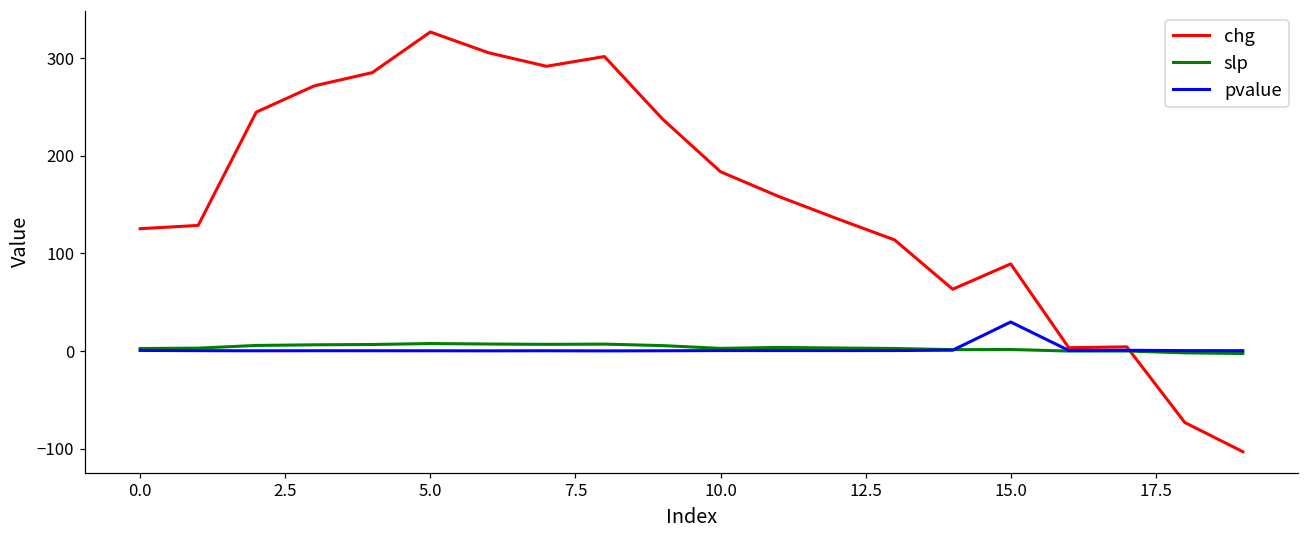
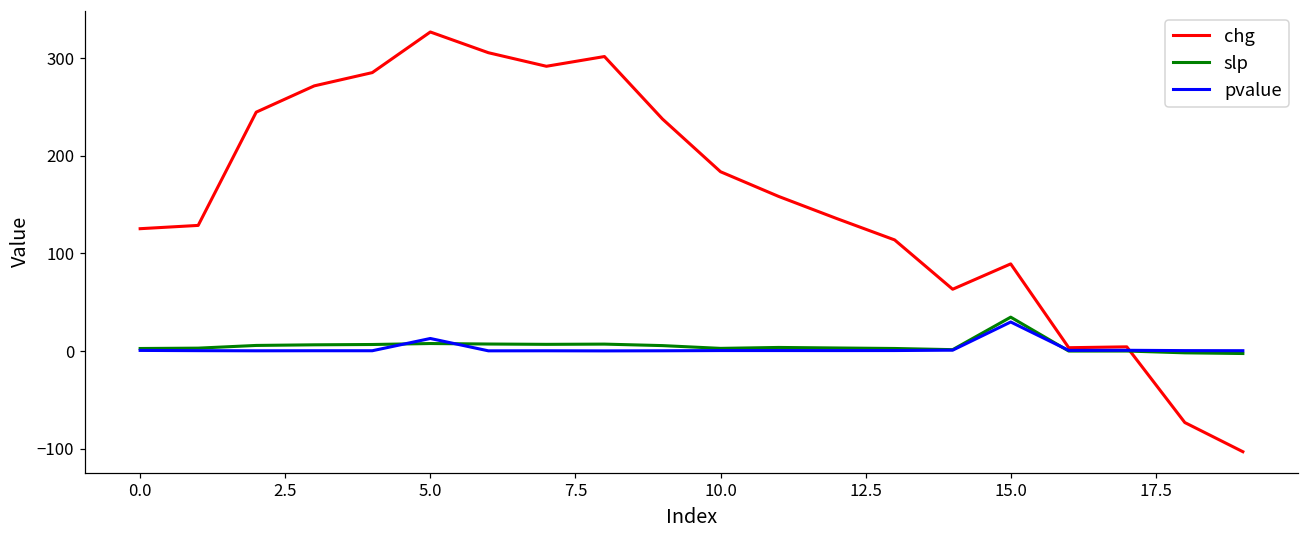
  {
    "chg": {
      "0.0": 130,
      "5.0": 330,
      "10.0": 180,
      "15.0": 90
    },
    "slp": {
      "5.0": 10,
-     "15.0": 0
+     "15.0": 30
    },
    "pvalue": {
-     "5.0": 0,
+     "5.0": 10,
      "15.0": 30
    }
  }
